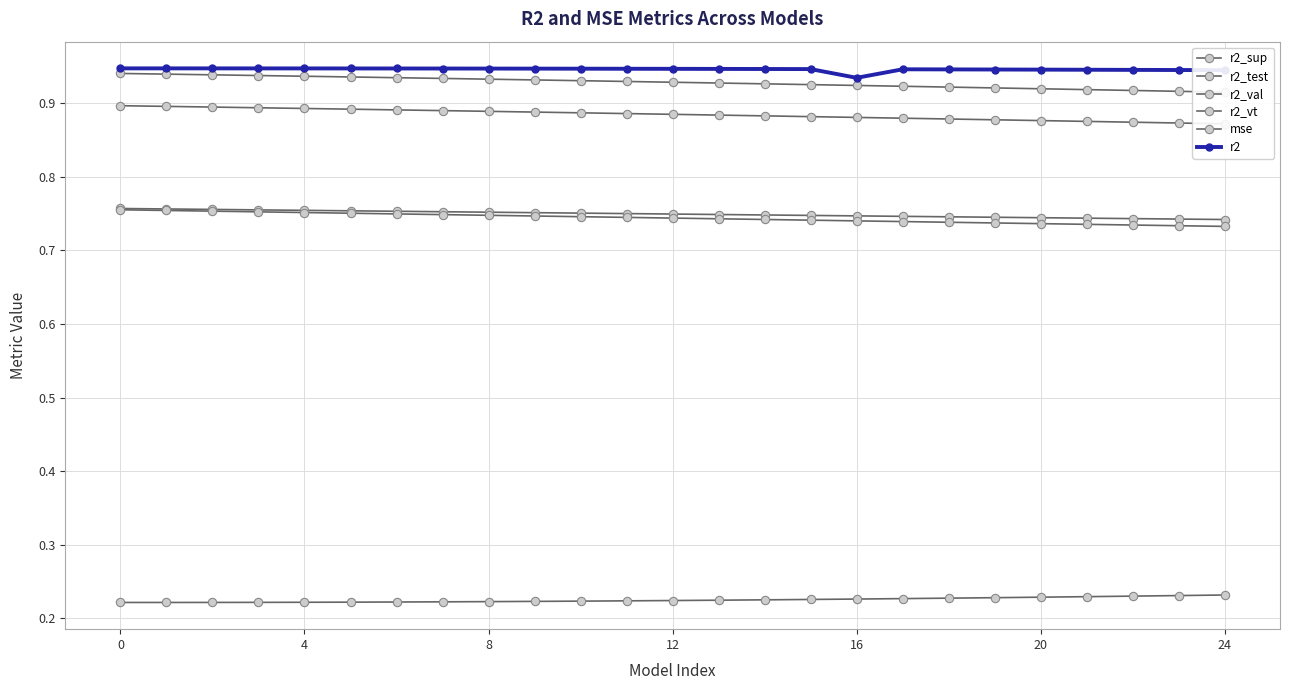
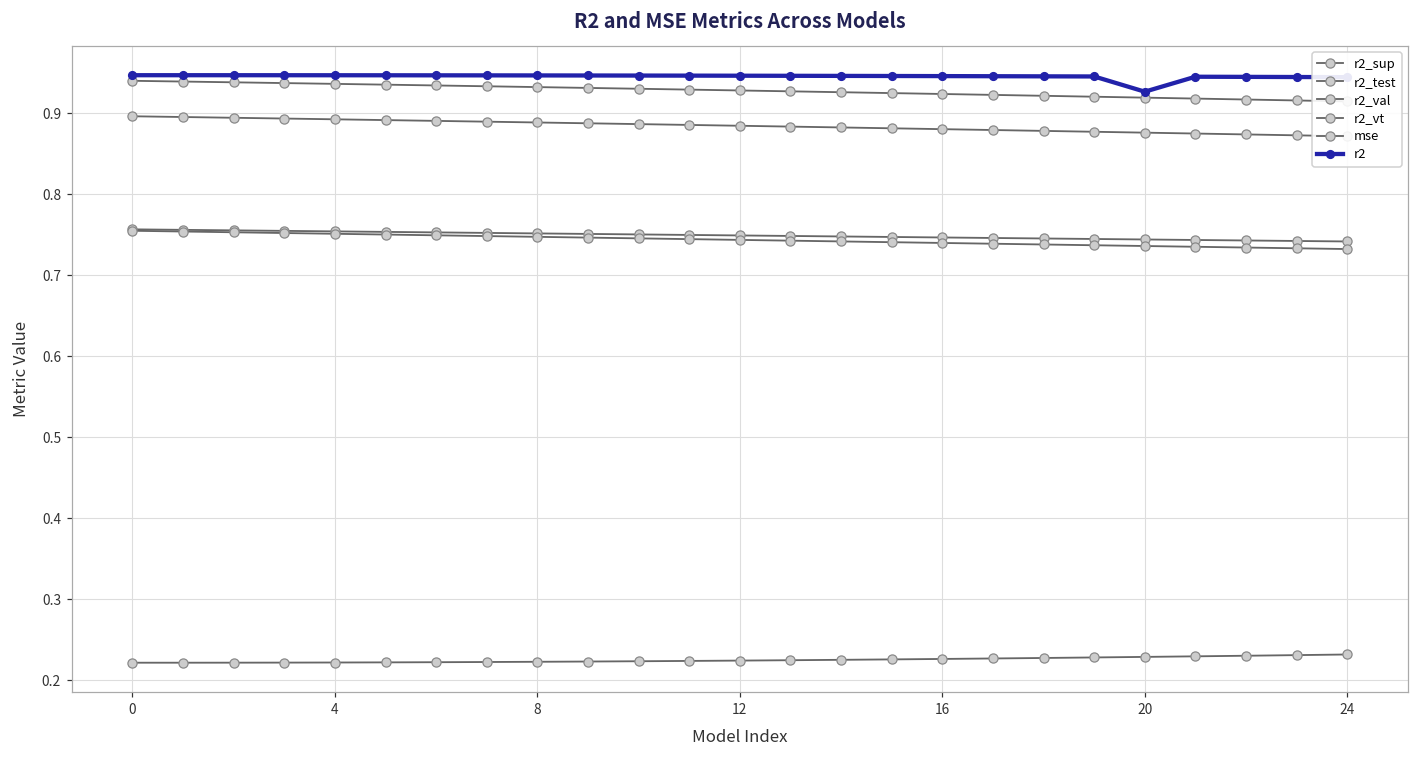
  {
    "r2": {
      "0": 0.95,
      "4": 0.95,
      "8": 0.95,
      "12": 0.95,
-     "16": 0.93,
-     "20": 0.95
+     "16": 0.95,
+     "20": 0.93
    }
  }
